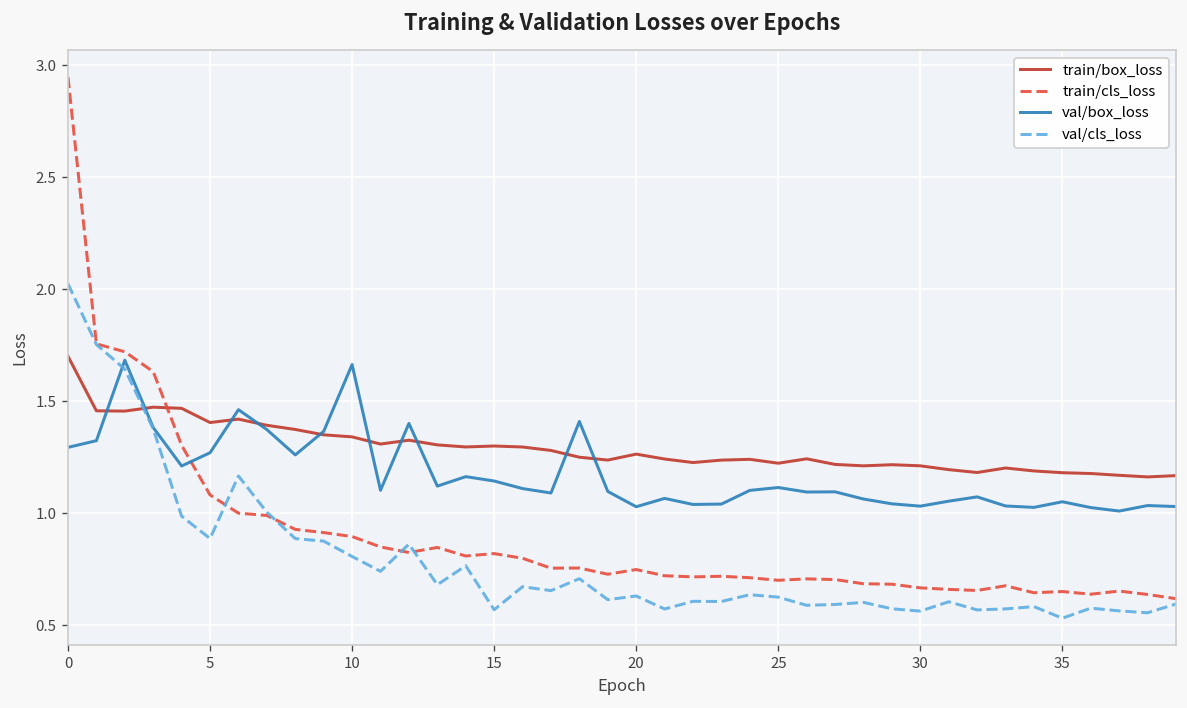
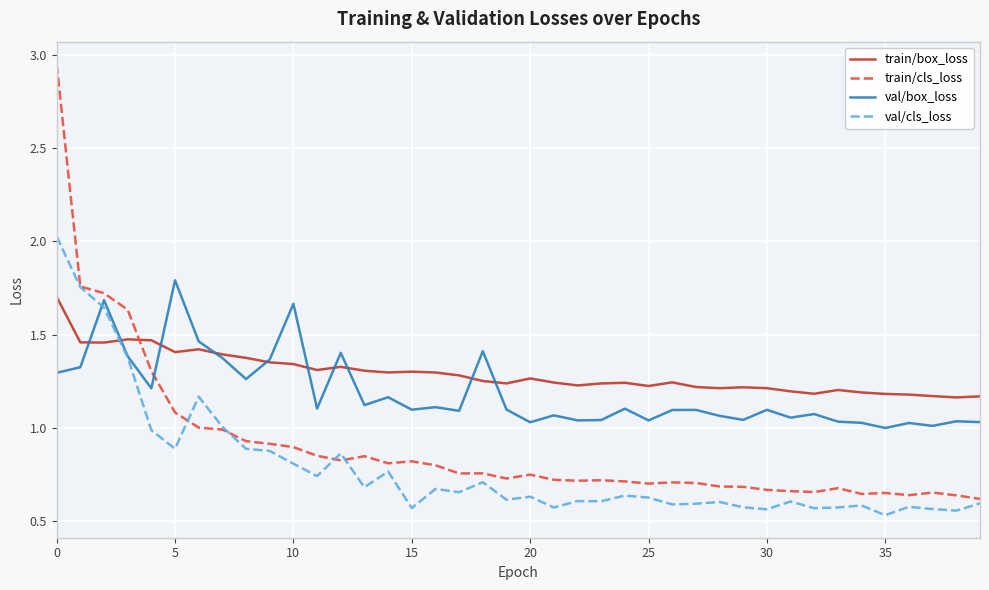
  {
    "val/box_loss": {
      "0": 1.30,
-     "5": 1.27,
+     "5": 1.79,
      "10": 1.66,
-     "15": 1.14,
+     "15": 1.10,
      "20": 1.03,
-     "25": 1.12,
-     "30": 1.03,
-     "35": 1.05
+     "25": 1.04,
+     "30": 1.10,
+     "35": 1.00
    },
    "val/cls_loss": {
      "0": 2.03,
      "5": 0.89,
      "10": 0.81,
      "15": 0.57,
      "20": 0.63,
      "25": 0.63,
      "30": 0.56,
      "35": 0.53
    }
  }
